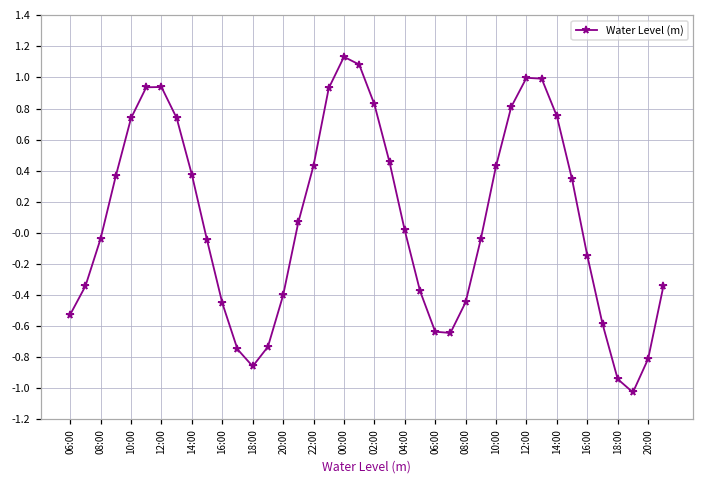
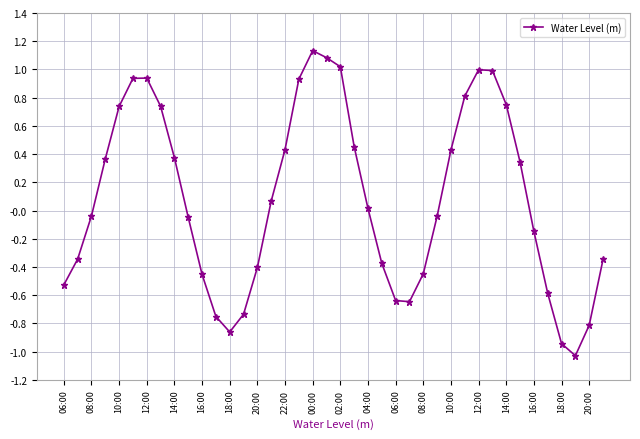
  {
    "22:00": 0.43,
    "00:00": 1.13,
-   "02:00": 0.83,
+   "02:00": 1.02,
    "04:00": 0.01
  }
